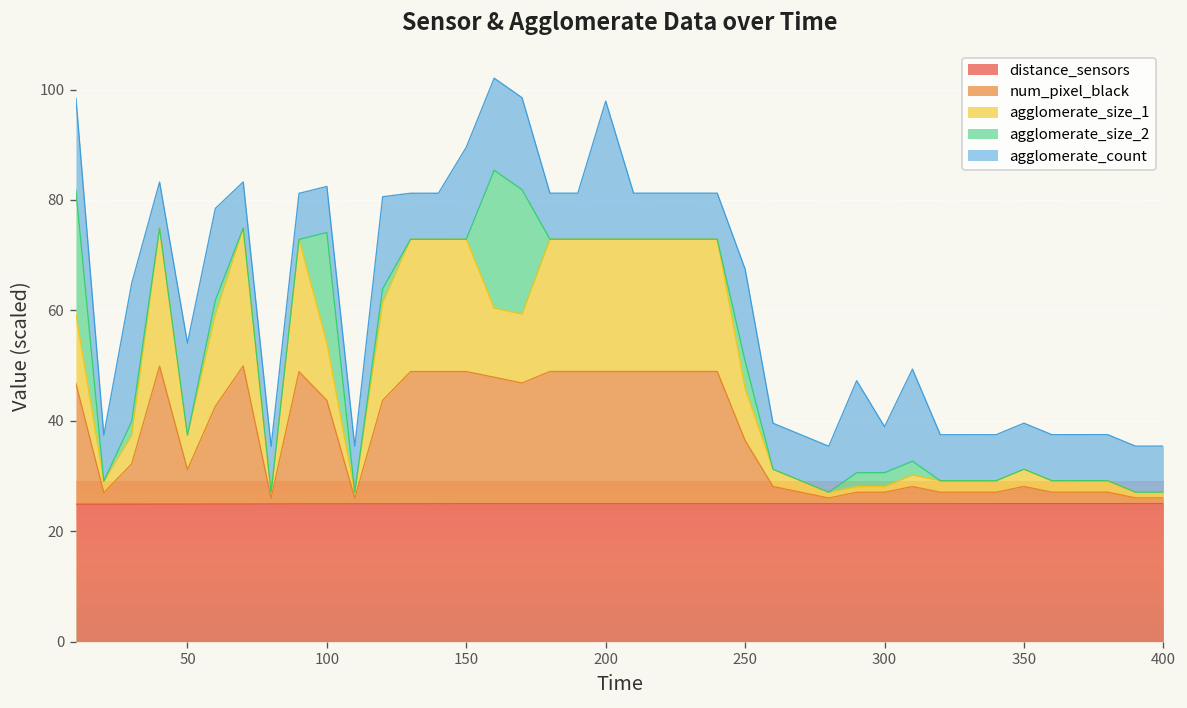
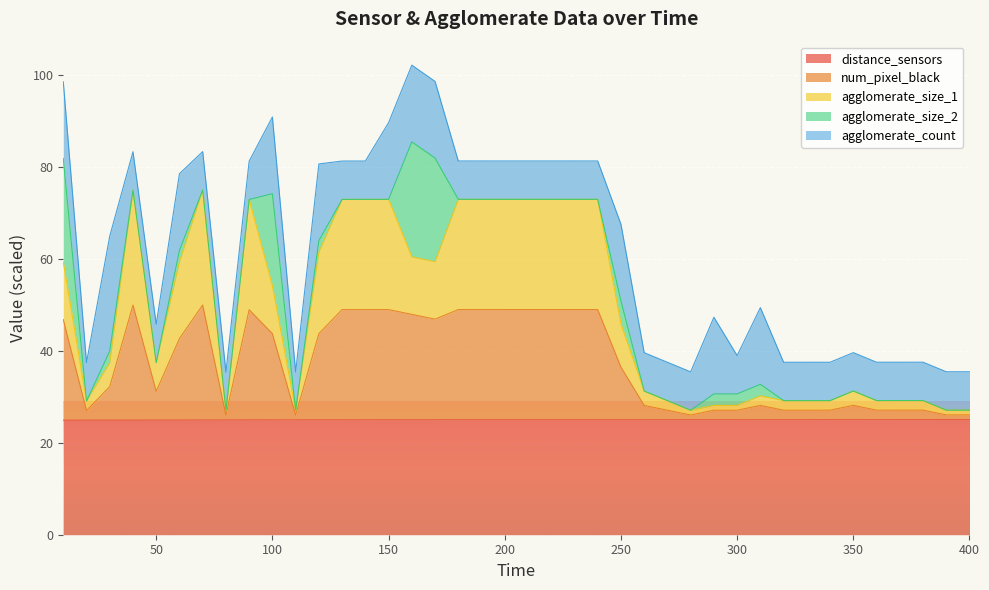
  {
    "agglomerate_size_1": {
      "100": 10,
      "250": 9,
      "300": 1
    },
    "agglomerate_size_2": {
      "100": 20,
      "250": 5,
      "300": 3
    },
    "agglomerate_count": {
-     "50": 17,
-     "100": 8,
+     "50": 8,
+     "100": 17,
      "150": 17,
-     "200": 25,
+     "200": 8,
      "250": 17,
      "300": 8,
      "350": 8,
      "400": 8
    }
  }
